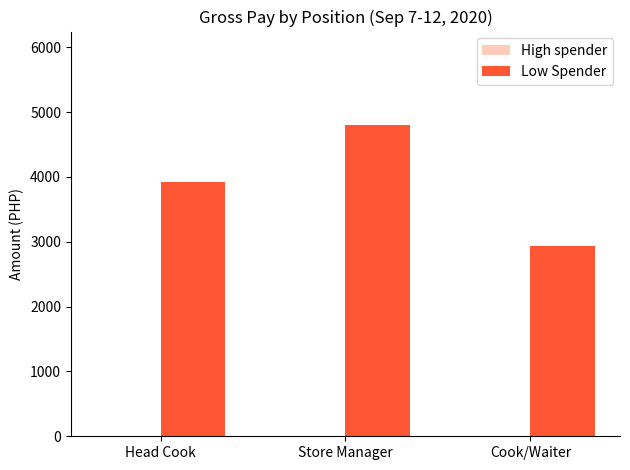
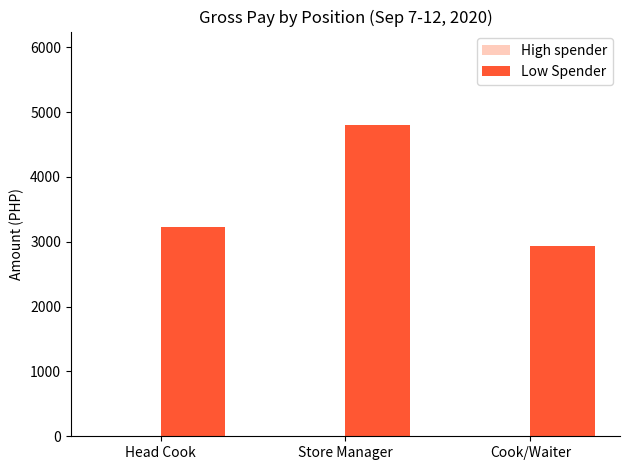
  {
    "High spender": {
      "Head Cook": 0,
      "Store Manager": 0,
      "Cook/Waiter": 0
    },
    "Low Spender": {
-     "Head Cook": 3900,
+     "Head Cook": 3200,
      "Store Manager": 4800,
      "Cook/Waiter": 2900
    }
  }
